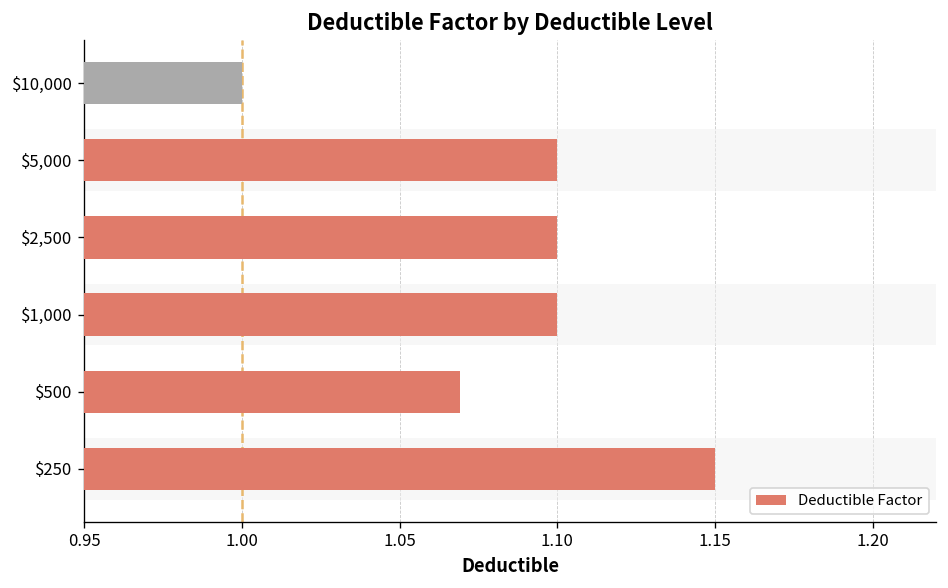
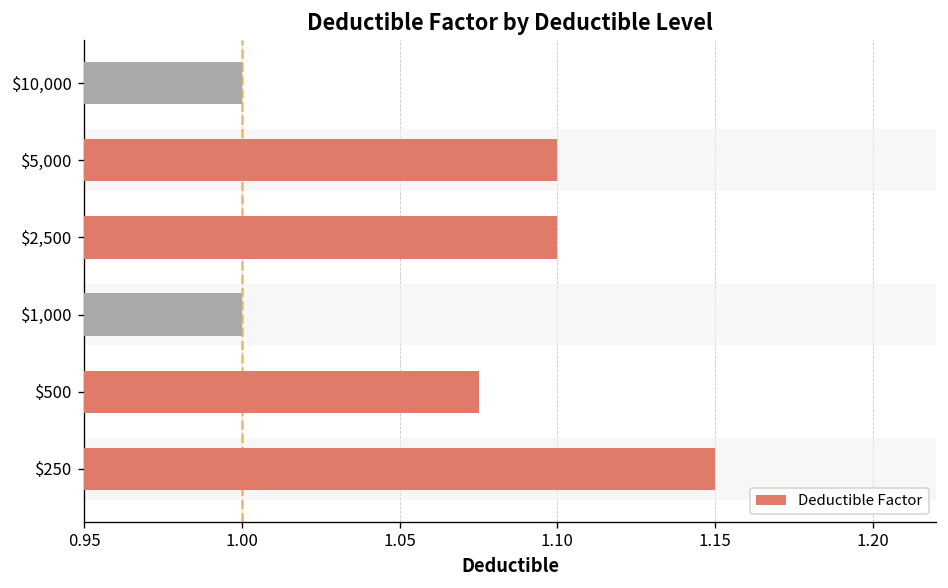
  {
    "$10,000": 1.000,
    "$5,000": 1.100,
    "$2,500": 1.100,
-   "$1,000": 1.1,
-   "$500": 1.069,
+   "$1,000": 1.0,
+   "$500": 1.075,
    "$250": 1.150
  }
